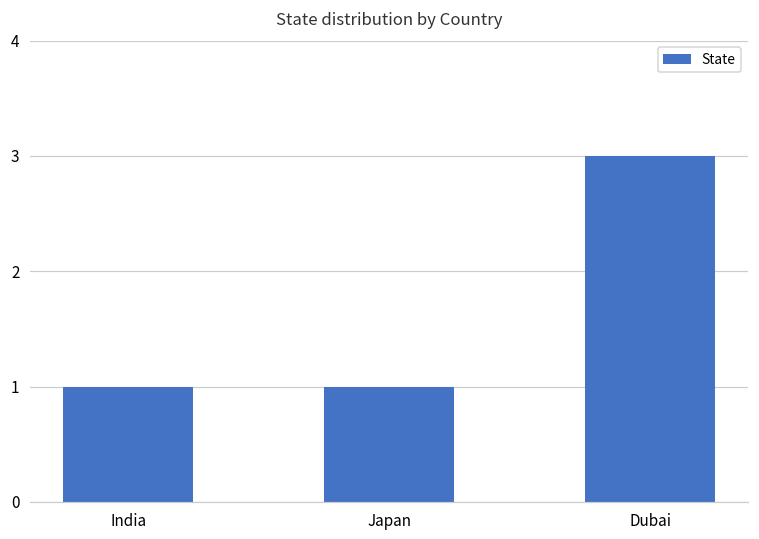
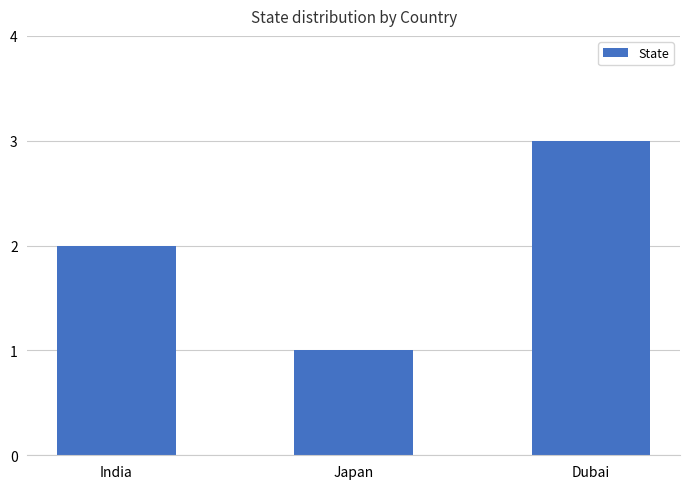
  {
-   "India": 1,
+   "India": 2,
    "Japan": 1,
    "Dubai": 3
  }
